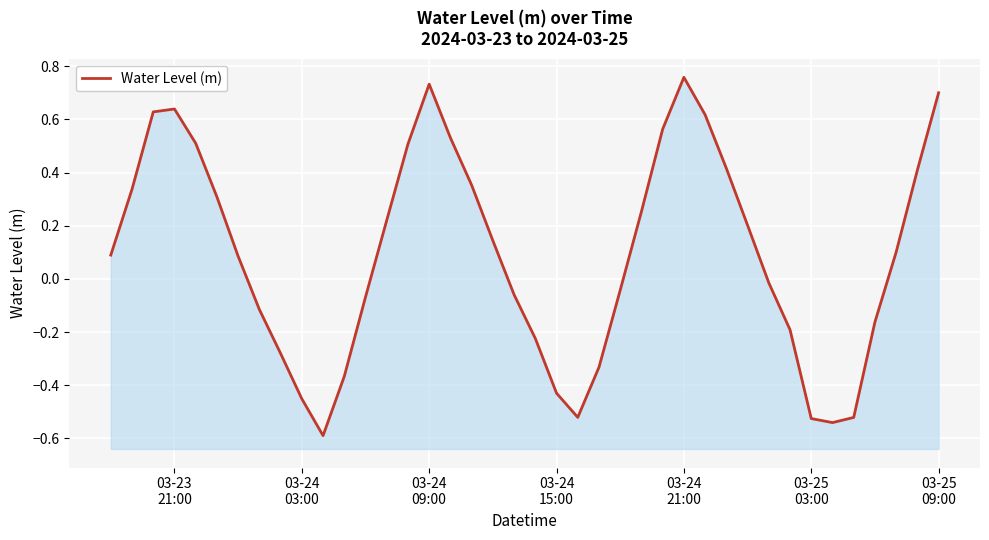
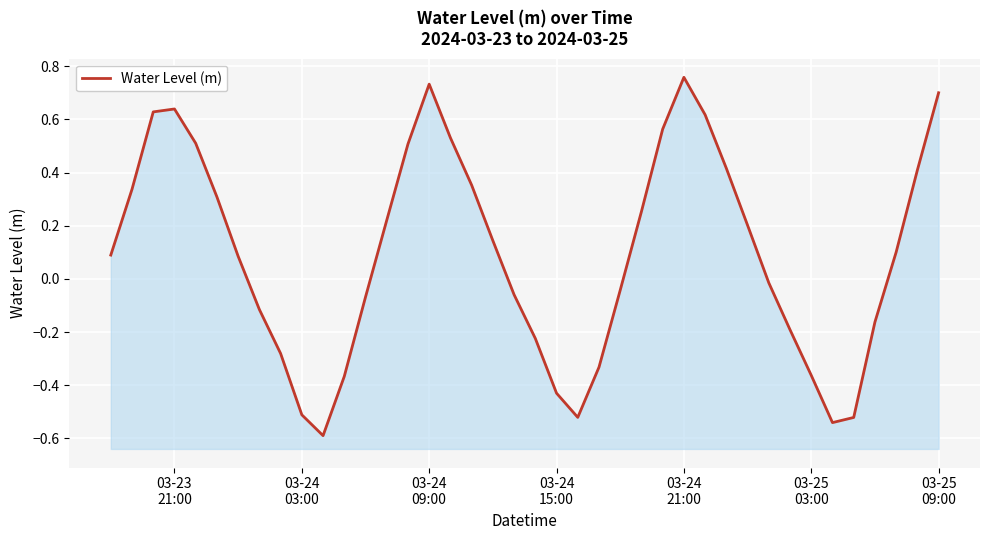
  {
    "03-23 21:00": 0.64,
-   "03-24 03:00": -0.45,
+   "03-24 03:00": -0.51,
    "03-24 09:00": 0.73,
    "03-24 15:00": -0.43,
    "03-24 21:00": 0.76,
-   "03-25 03:00": -0.53,
+   "03-25 03:00": -0.36,
    "03-25 09:00": 0.70
  }
